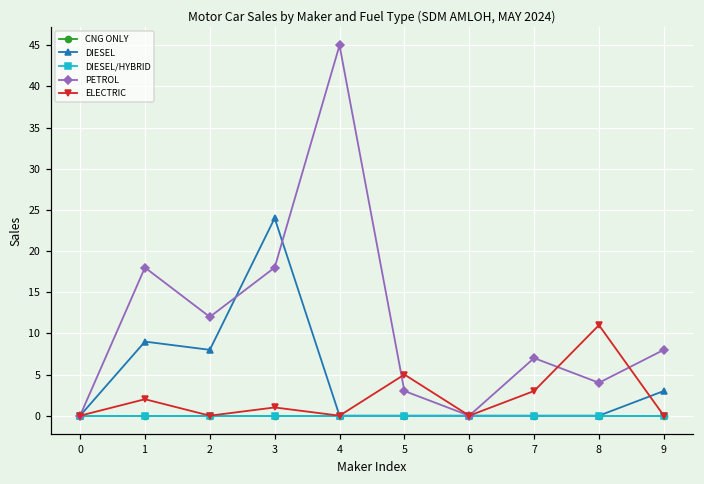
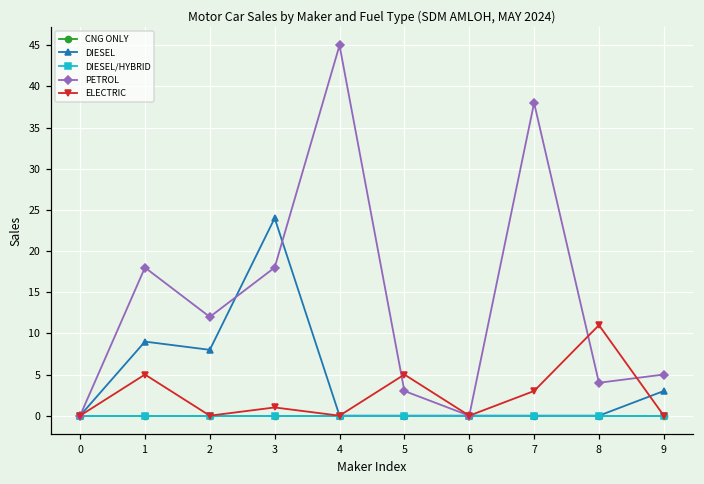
  {
    "DIESEL/HYBRID": {
      "1": 0,
      "3": 0
    },
    "DIESEL": {
      "1": 9,
      "2": 8,
      "3": 24,
      "9": 3
    },
    "PETROL": {
      "1": 18,
      "2": 12,
      "3": 18,
      "4": 45,
      "5": 3,
-     "7": 7,
+     "7": 38,
      "8": 4,
-     "9": 8
+     "9": 5
    },
    "ELECTRIC": {
-     "1": 2,
+     "1": 5,
      "3": 1,
      "5": 5,
      "7": 3,
      "8": 11
    }
  }
